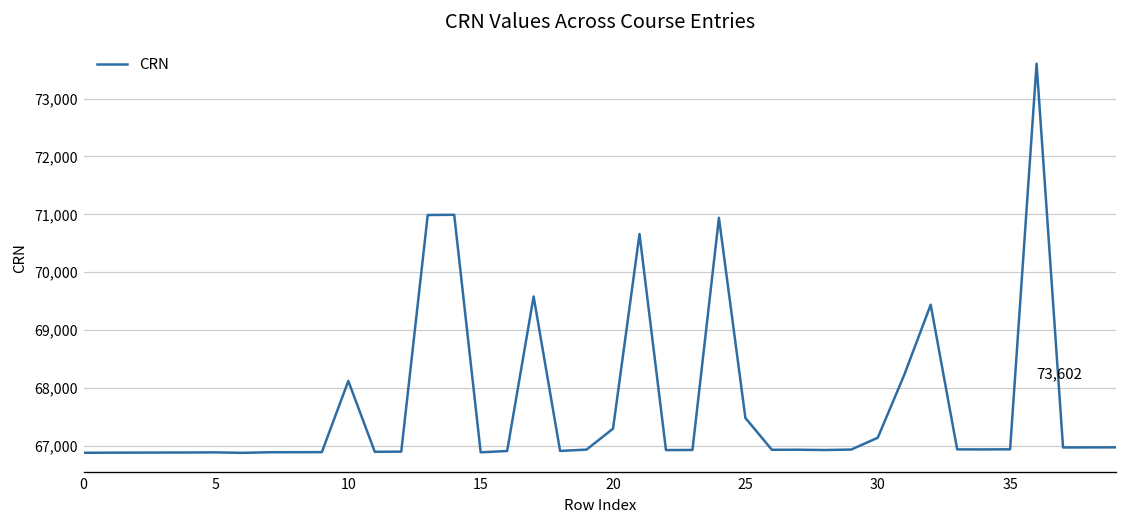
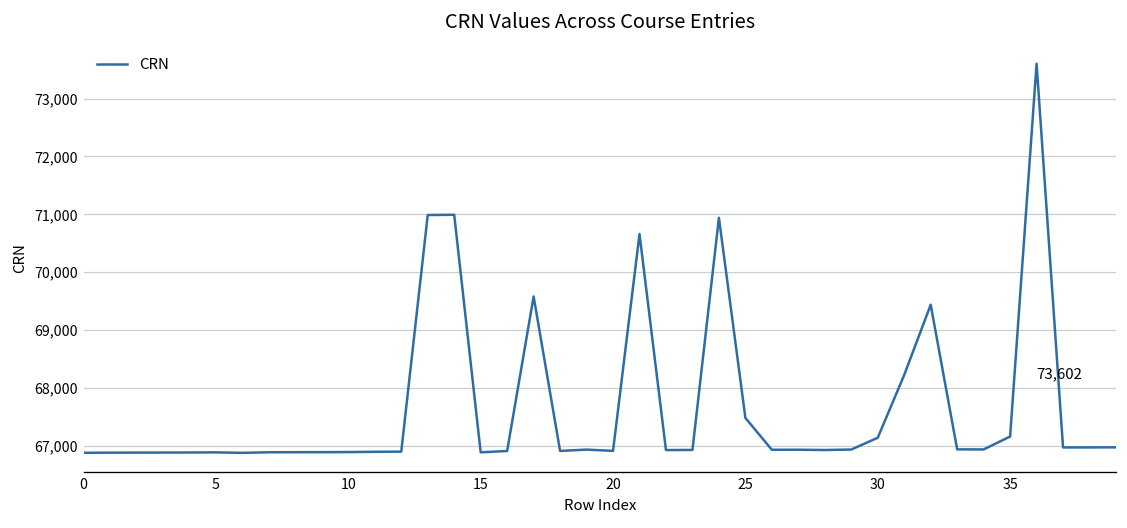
  {
    "0": "66,900",
    "5": "66,900",
-   "10": "68,100",
+   "10": "66,900",
    "15": "66,900",
-   "20": "67,300",
+   "20": "66,900",
    "25": "67,500",
    "30": "67,100",
-   "35": "66,900"
+   "35": "67,200"
  }
